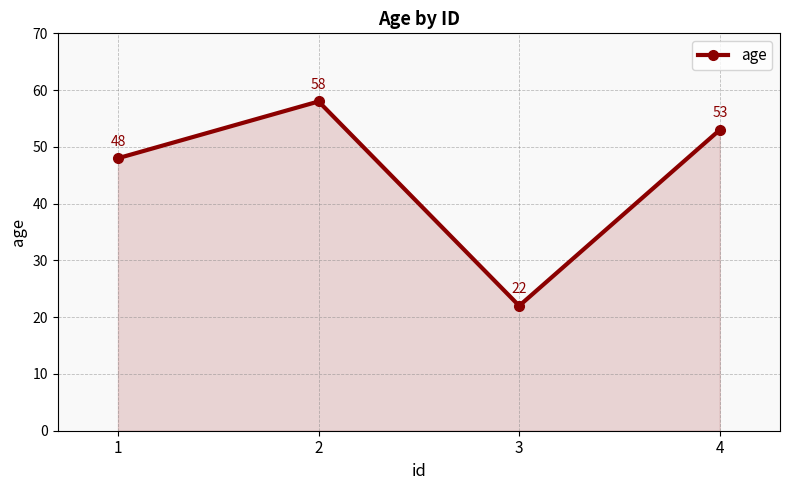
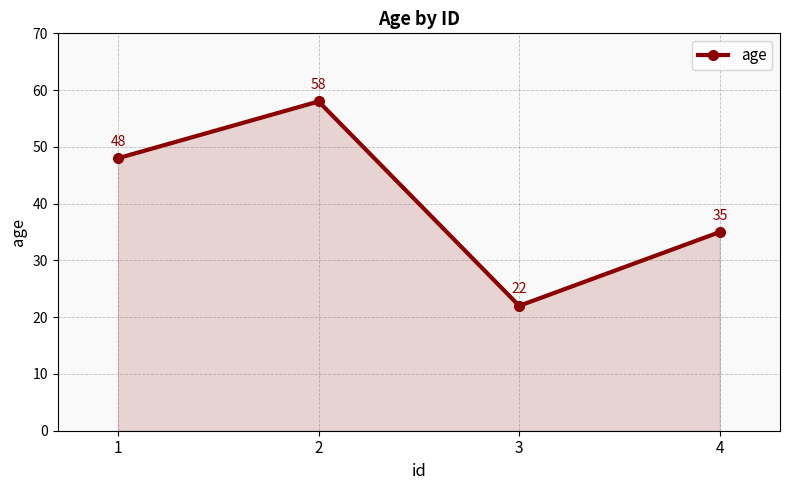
  {
    "1": 48,
    "2": 58,
    "3": 22,
-   "4": 53
+   "4": 35
  }
